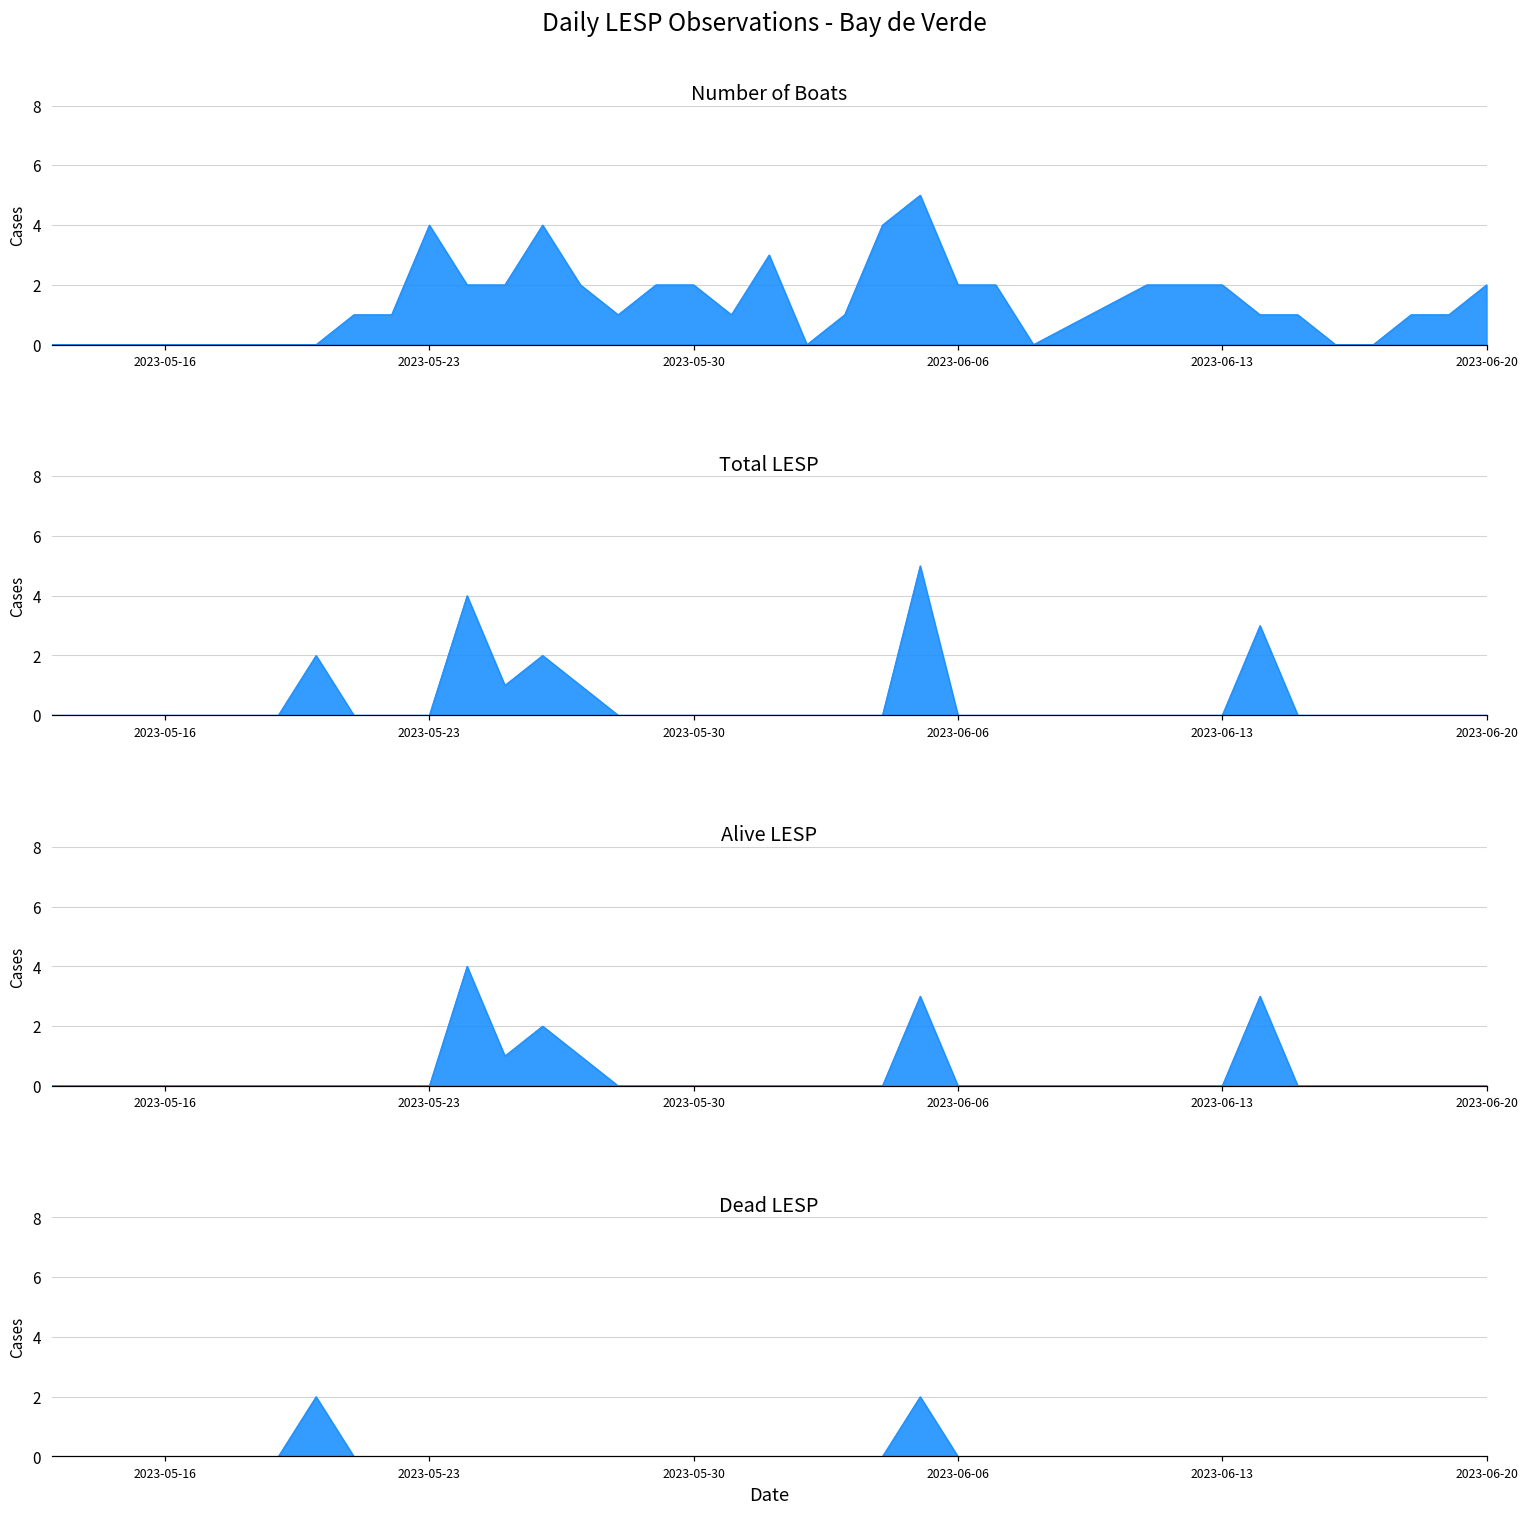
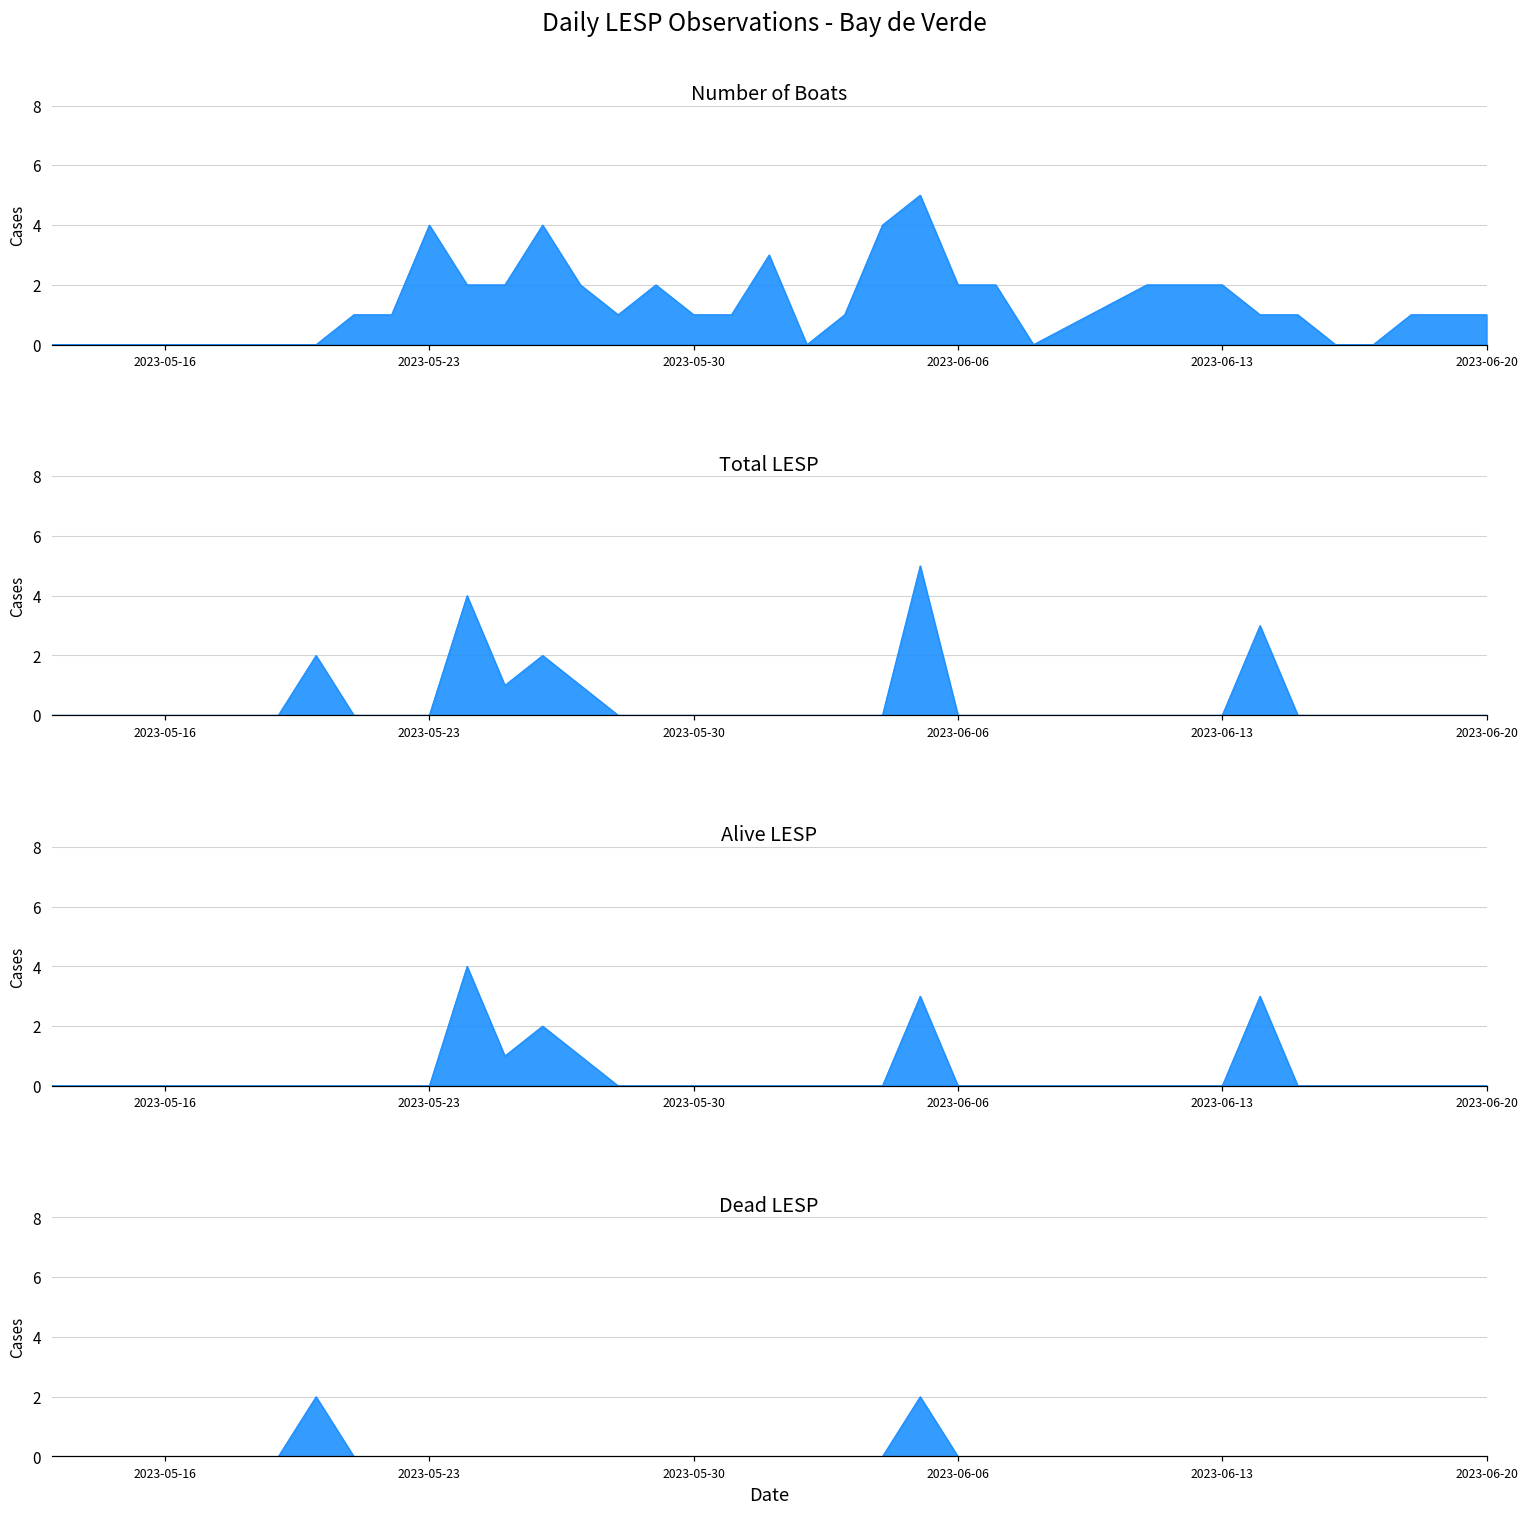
  {
    "Number of Boats": {
      "2023-05-16": 0,
      "2023-05-23": 4,
-     "2023-05-30": 2,
+     "2023-05-30": 1,
      "2023-06-06": 2,
      "2023-06-13": 2,
-     "2023-06-20": 2
+     "2023-06-20": 1
    },
    "Total LESP": {
      "2023-05-16": 0.0,
      "2023-05-23": 0.0,
      "2023-05-30": 0.0,
      "2023-06-06": 0.0,
      "2023-06-13": 0.0,
      "2023-06-20": 0.0
    },
    "Alive LESP": {
      "2023-05-16": 0.0,
      "2023-05-23": 0.0,
      "2023-05-30": 0.0,
      "2023-06-06": 0.0,
      "2023-06-13": 0.0,
      "2023-06-20": 0.0
    },
    "Dead LESP": {
      "2023-05-16": 0.0,
      "2023-05-23": 0.0,
      "2023-05-30": 0.0,
      "2023-06-06": 0.0,
      "2023-06-13": 0.0,
      "2023-06-20": 0.0
    }
  }
